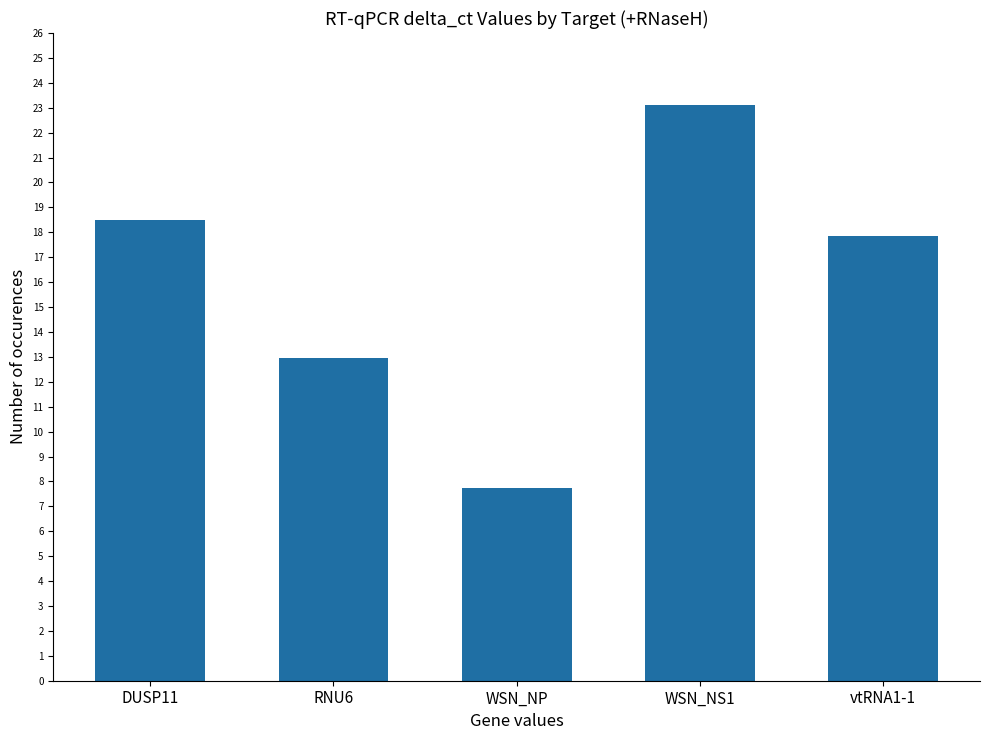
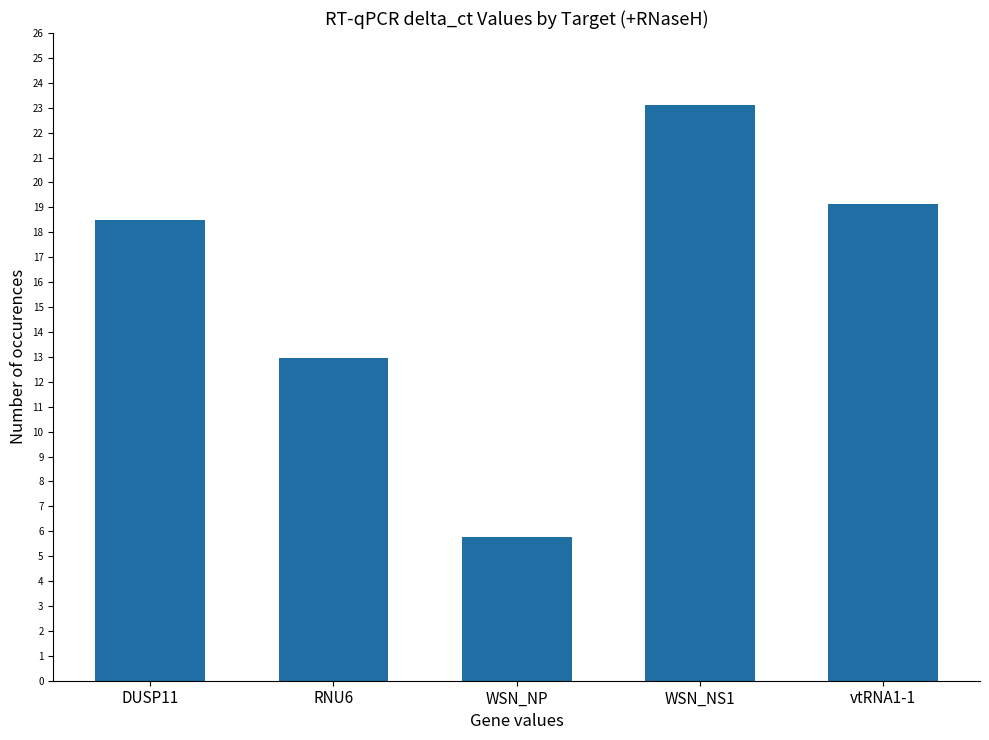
  {
    "DUSP11": 18.5,
    "RNU6": 13.0,
-   "WSN_NP": 7.7,
+   "WSN_NP": 5.8,
    "WSN_NS1": 23.1,
-   "vtRNA1-1": 17.9
+   "vtRNA1-1": 19.1
  }
